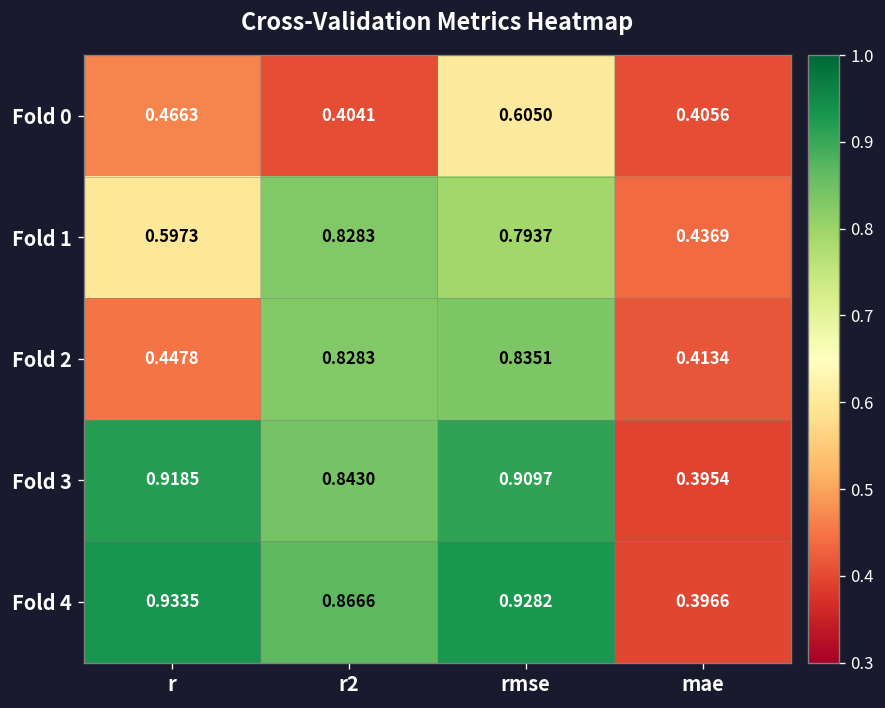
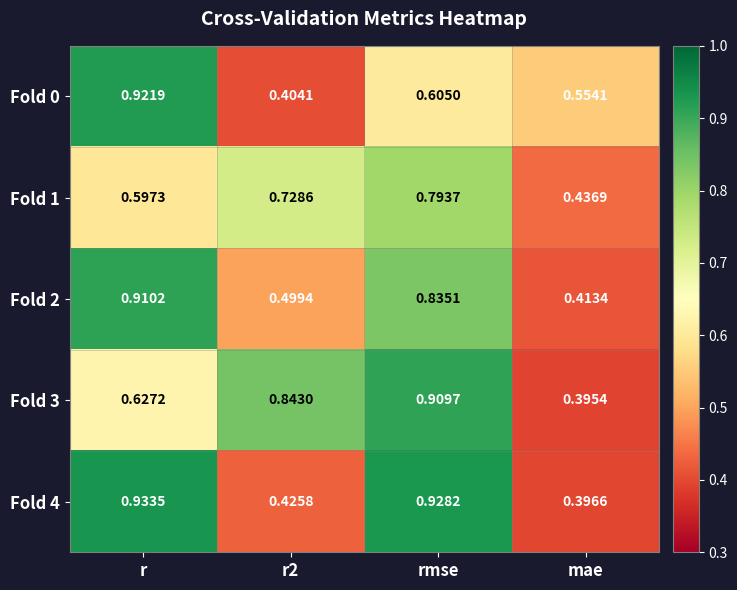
  {
    "Fold 0": {
-     "r": 0.4663,
+     "r": 0.9219,
      "r2": 0.4041,
      "rmse": 0.6050,
-     "mae": 0.4056
+     "mae": 0.5541
    },
    "Fold 1": {
      "r": 0.5973,
-     "r2": 0.8283,
+     "r2": 0.7286,
      "rmse": 0.7937,
      "mae": 0.4369
    },
    "Fold 2": {
-     "r": 0.4478,
-     "r2": 0.8283,
+     "r": 0.9102,
+     "r2": 0.4994,
      "rmse": 0.8351,
      "mae": 0.4134
    },
    "Fold 3": {
-     "r": 0.9185,
+     "r": 0.6272,
      "r2": 0.8430,
      "rmse": 0.9097,
      "mae": 0.3954
    },
    "Fold 4": {
      "r": 0.9335,
-     "r2": 0.8666,
+     "r2": 0.4258,
      "rmse": 0.9282,
      "mae": 0.3966
    }
  }
